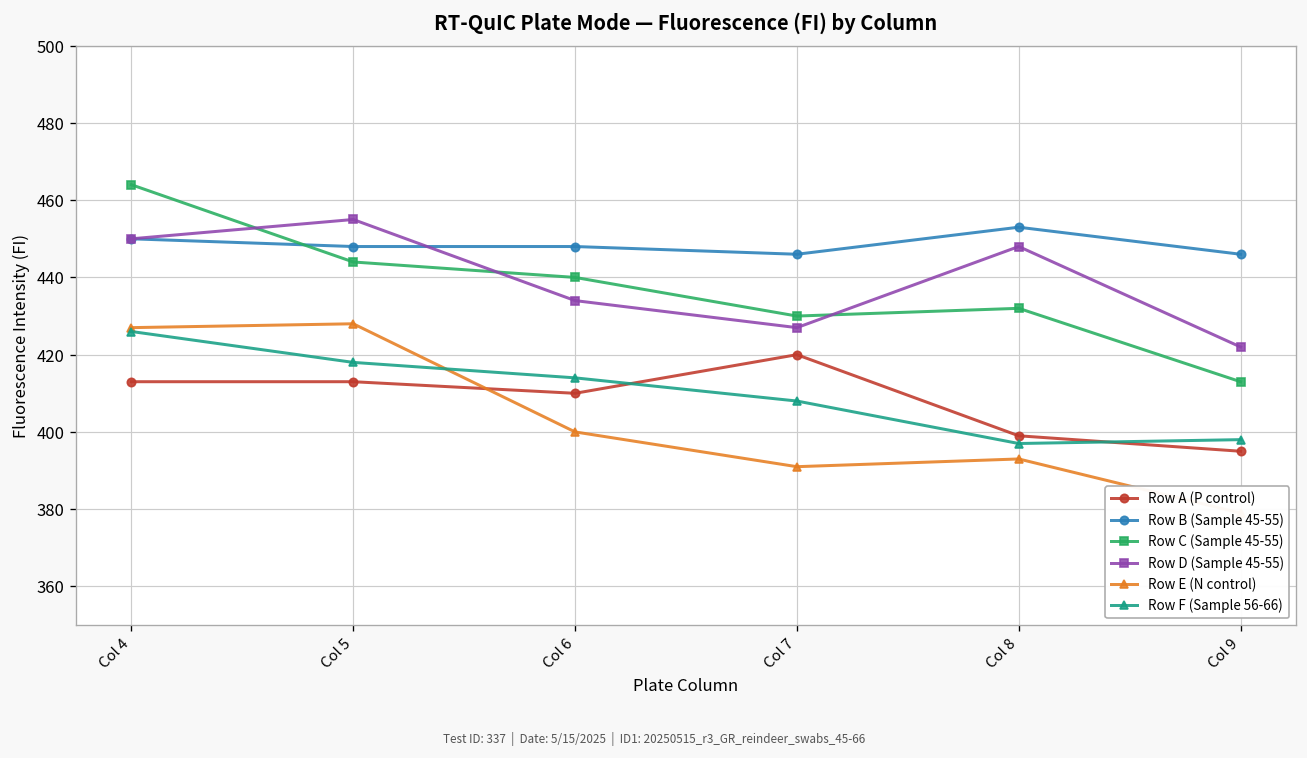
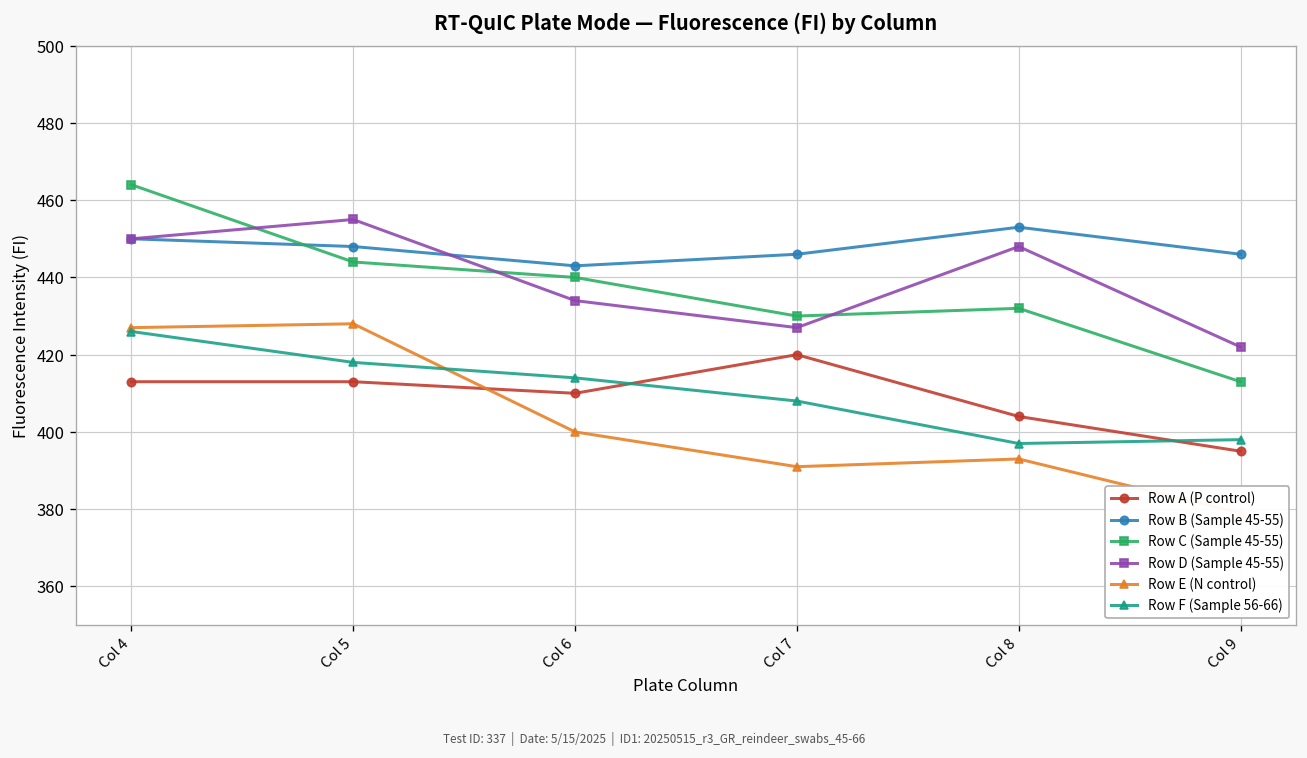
  {
    "Row A (P control)": {
      "Col 4": 413,
      "Col 5": 413,
      "Col 6": 410,
      "Col 7": 420,
-     "Col 8": 399,
+     "Col 8": 404,
      "Col 9": 395
    },
    "Row B (Sample 45-55)": {
      "Col 5": 448,
-     "Col 6": 448,
+     "Col 6": 443,
      "Col 7": 446,
      "Col 8": 453,
      "Col 9": 446
    },
    "Row D (Sample 45-55)": {
      "Col 5": 455,
      "Col 6": 434,
      "Col 7": 427,
      "Col 8": 448,
      "Col 9": 422
    },
    "Row E (N control)": {
      "Col 4": 427,
      "Col 5": 428,
      "Col 6": 400,
      "Col 7": 391,
      "Col 8": 393
    }
  }
